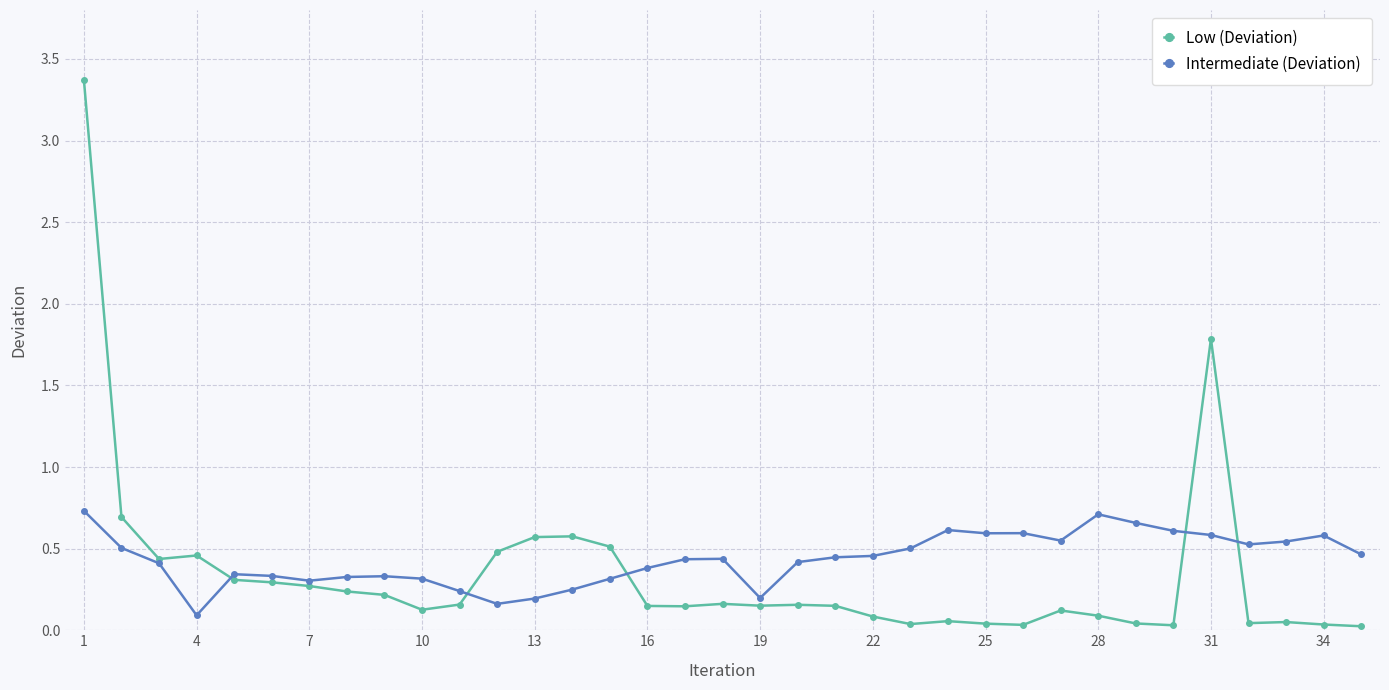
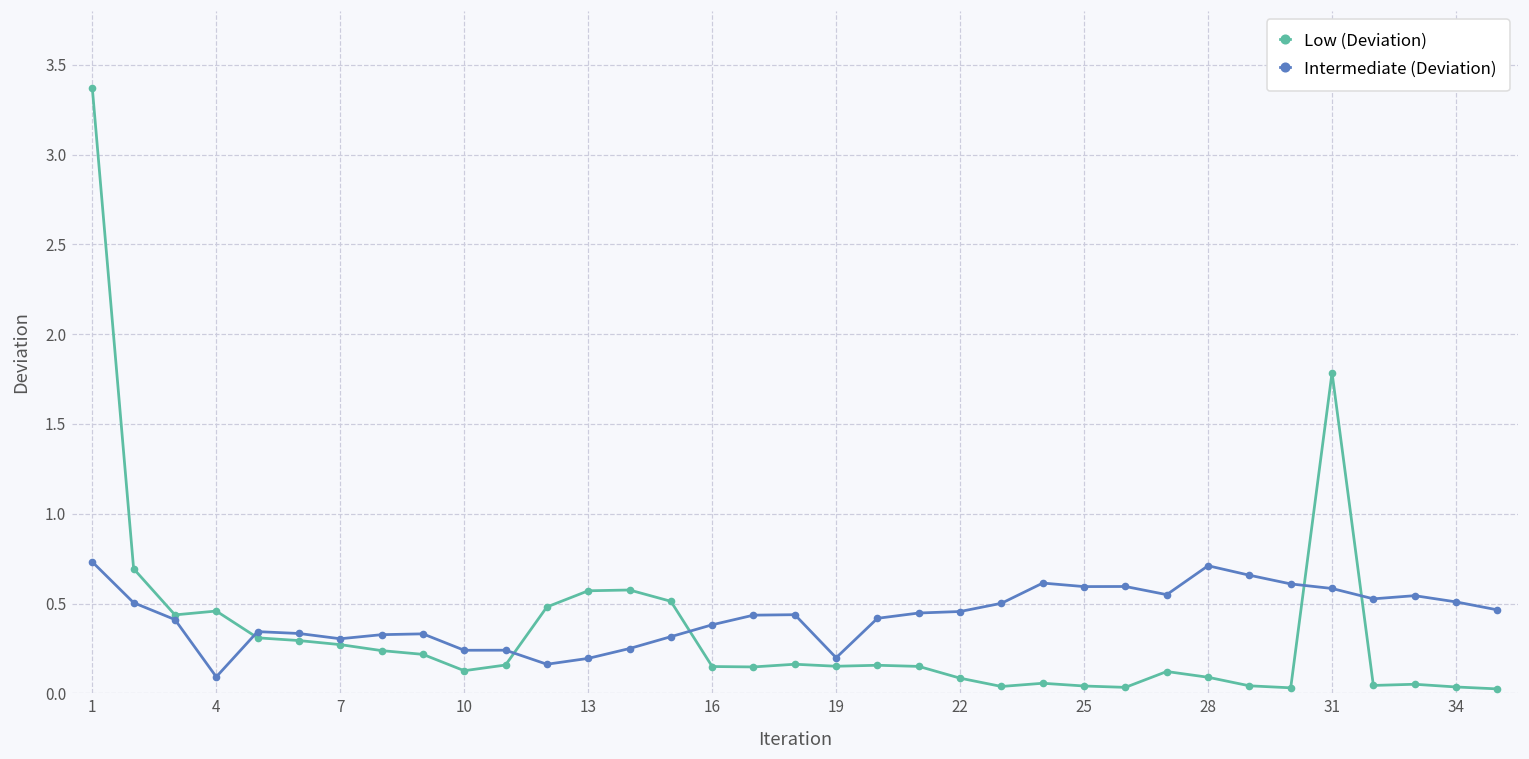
  {
    "Low (Deviation)": {
      "1": 3.37,
      "4": 0.46,
      "7": 0.27,
      "10": 0.13,
      "13": 0.57,
      "16": 0.15,
      "19": 0.15,
      "22": 0.08,
      "25": 0.04,
      "28": 0.09,
      "31": 1.79,
      "34": 0.04
    },
    "Intermediate (Deviation)": {
      "1": 0.73,
      "4": 0.09,
      "7": 0.30,
-     "10": 0.32,
+     "10": 0.24,
      "13": 0.19,
      "16": 0.38,
      "19": 0.20,
      "22": 0.46,
      "25": 0.59,
      "28": 0.71,
      "31": 0.58,
-     "34": 0.58
+     "34": 0.51
    }
  }
